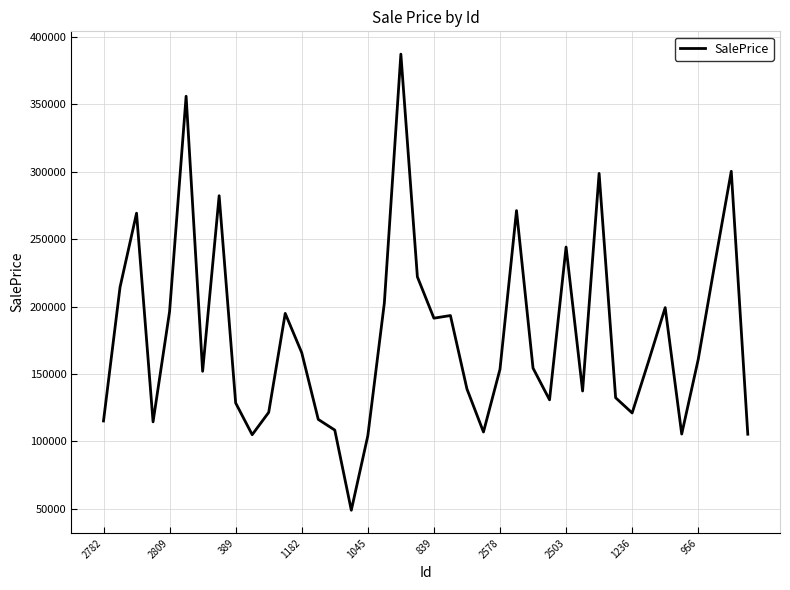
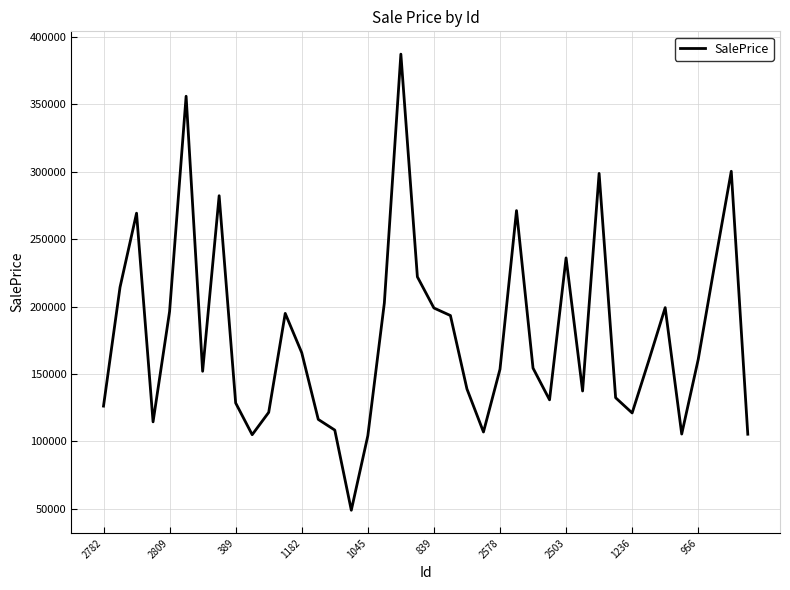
  {
-   "2782": 115000,
+   "2782": 126000,
    "2809": 196000,
    "389": 129000,
    "1182": 166000,
    "1045": 104000,
-   "839": 191000,
+   "839": 199000,
    "2578": 154000,
-   "2503": 244000,
+   "2503": 236000,
    "1236": 121000,
    "956": 161000
  }
